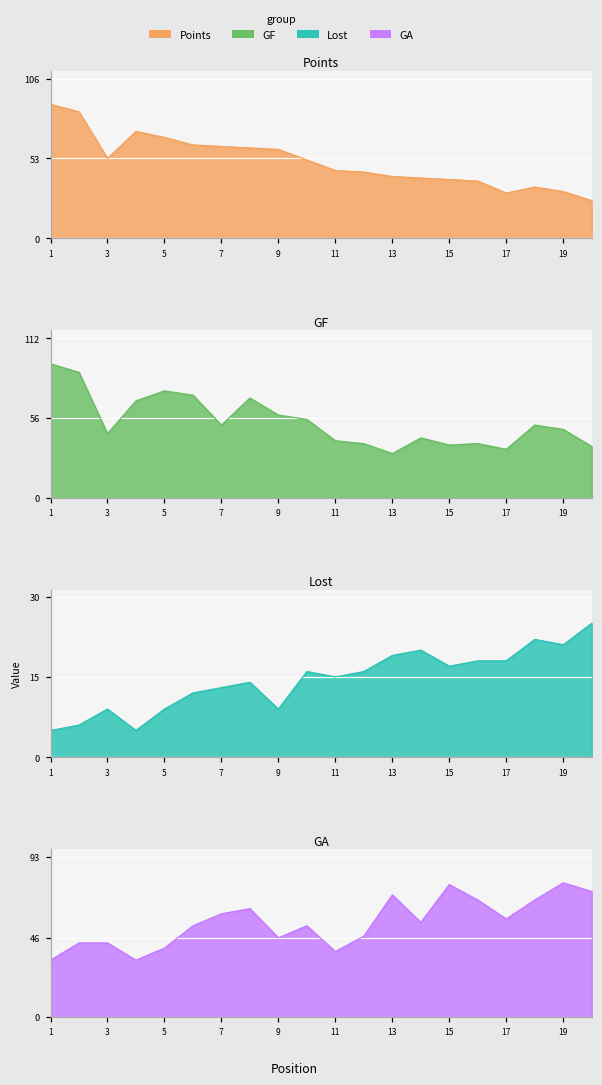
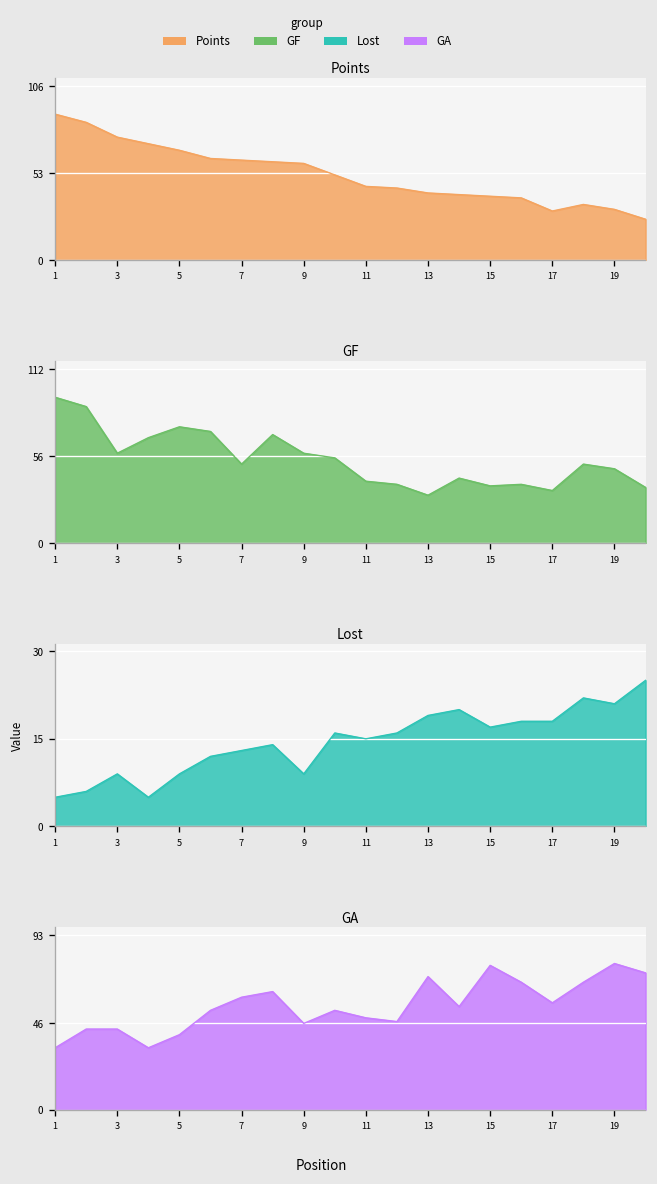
  {
    "Points": {
      "1": 89,
-     "3": 53,
+     "3": 75,
      "5": 67,
      "7": 61,
      "9": 59,
      "11": 45,
      "13": 41,
      "15": 39,
      "17": 30,
      "19": 31
    },
    "GF": {
      "1": 94,
-     "3": 45,
+     "3": 58,
      "5": 75,
      "7": 51,
      "9": 58,
      "11": 40,
      "13": 31,
      "15": 37,
      "17": 34,
      "19": 48
    },
    "Lost": {
      "1": 5,
      "3": 9,
      "5": 9,
      "7": 13,
      "9": 9,
      "11": 15,
      "13": 19,
      "15": 17,
      "17": 18,
      "19": 21
    },
    "GA": {
      "1": 33,
      "3": 43,
      "5": 40,
      "7": 60,
      "9": 46,
-     "11": 38,
+     "11": 49,
      "13": 71,
      "15": 77,
      "17": 57,
      "19": 78
    }
  }
